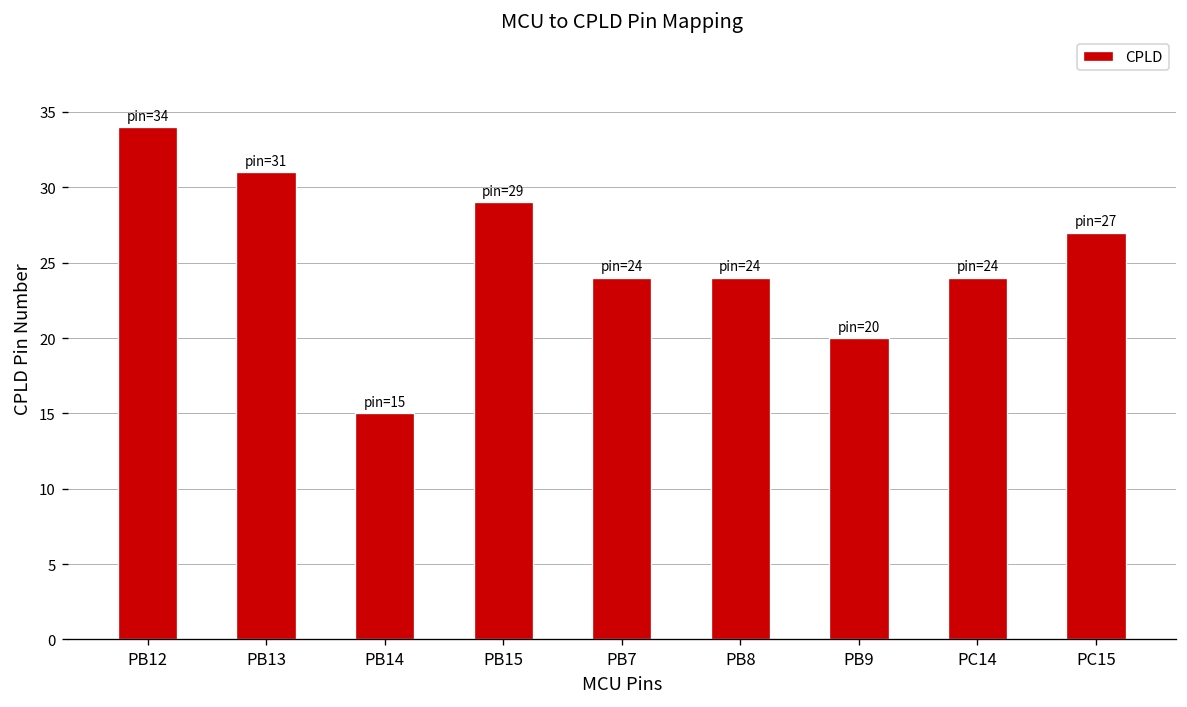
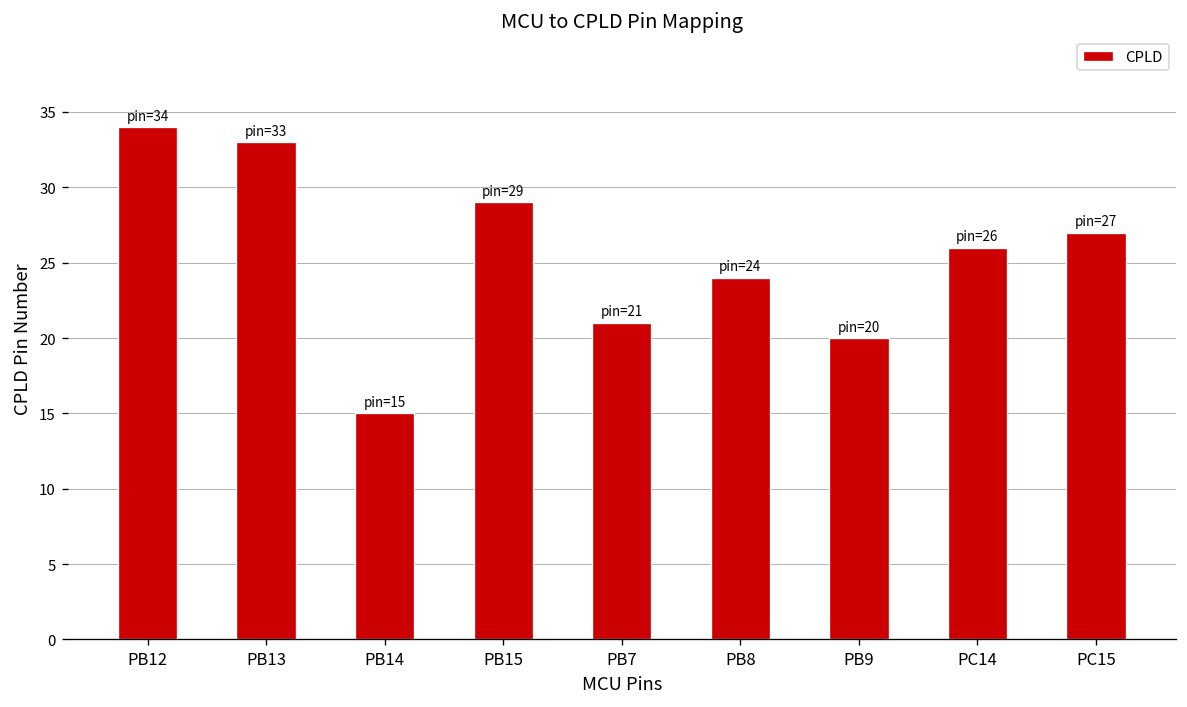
  {
    "PB12": 34,
-   "PB13": 31,
+   "PB13": 33,
    "PB14": 15,
    "PB15": 29,
-   "PB7": 24,
+   "PB7": 21,
    "PB8": 24,
    "PB9": 20,
-   "PC14": 24,
+   "PC14": 26,
    "PC15": 27
  }
